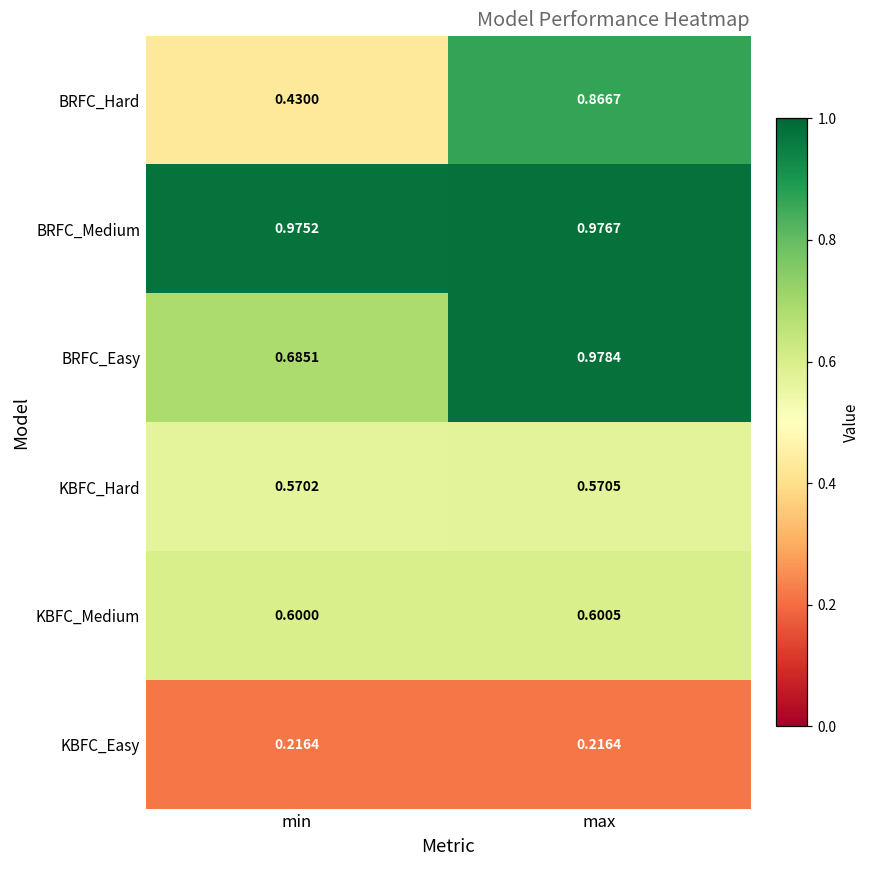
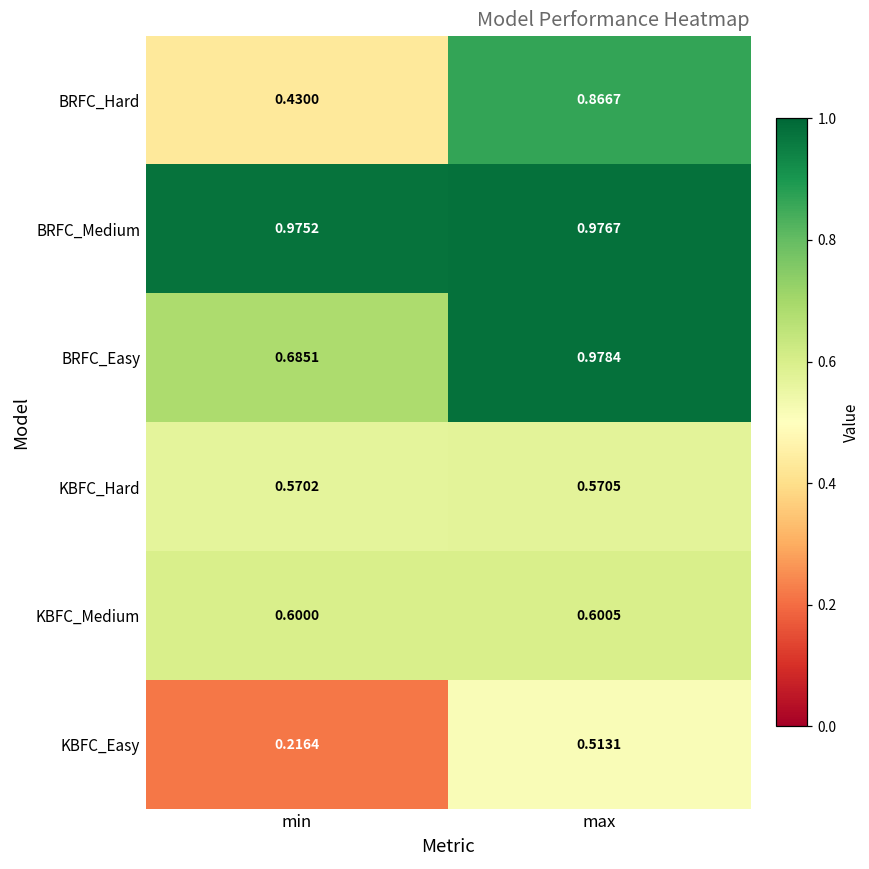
  {
    "BRFC_Hard": {
      "min": 0.4300,
      "max": 0.8667
    },
    "BRFC_Medium": {
      "min": 0.9752,
      "max": 0.9767
    },
    "BRFC_Easy": {
      "min": 0.6851,
      "max": 0.9784
    },
    "KBFC_Hard": {
      "min": 0.5702,
      "max": 0.5705
    },
    "KBFC_Medium": {
      "min": 0.6000,
      "max": 0.6005
    },
    "KBFC_Easy": {
      "min": 0.2164,
-     "max": 0.2164
+     "max": 0.5131
    }
  }
